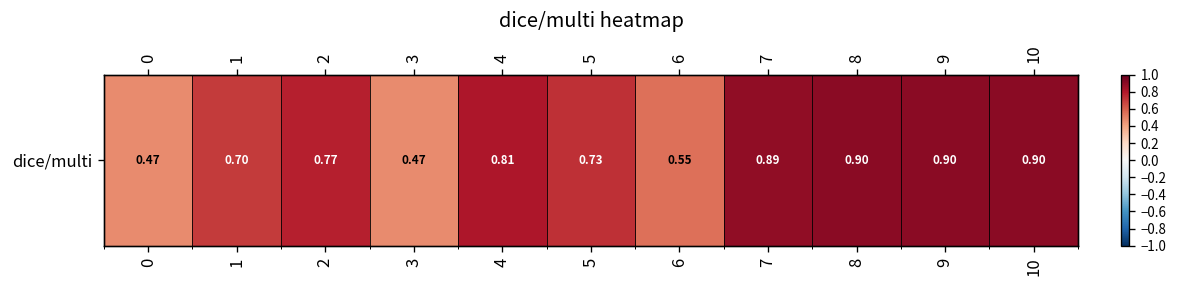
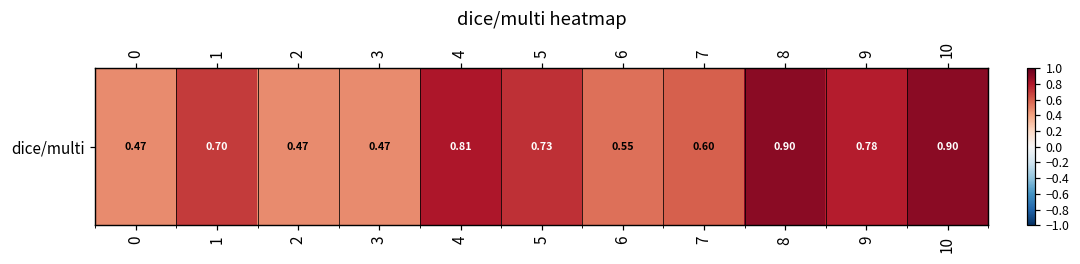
  {
    "dice/multi": {
      "0": 0.47,
      "1": 0.70,
-     "2": 0.77,
+     "2": 0.47,
      "3": 0.47,
      "4": 0.81,
      "5": 0.73,
      "6": 0.55,
-     "7": 0.89,
+     "7": 0.60,
      "8": 0.90,
-     "9": 0.90,
+     "9": 0.78,
      "10": 0.90
    }
  }
